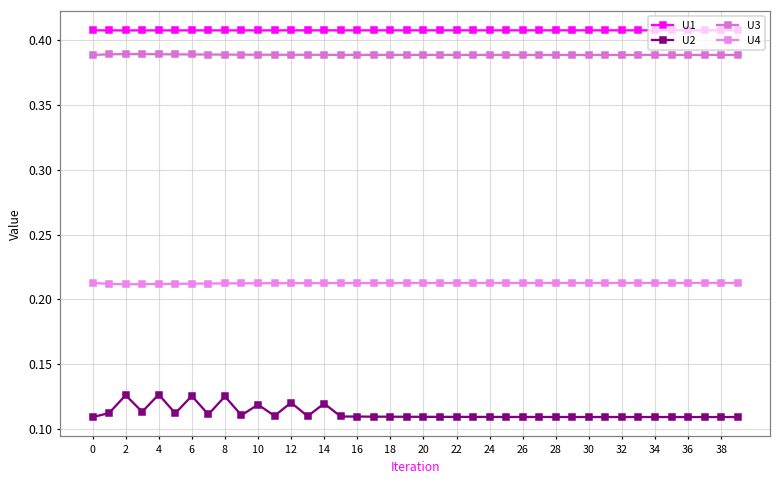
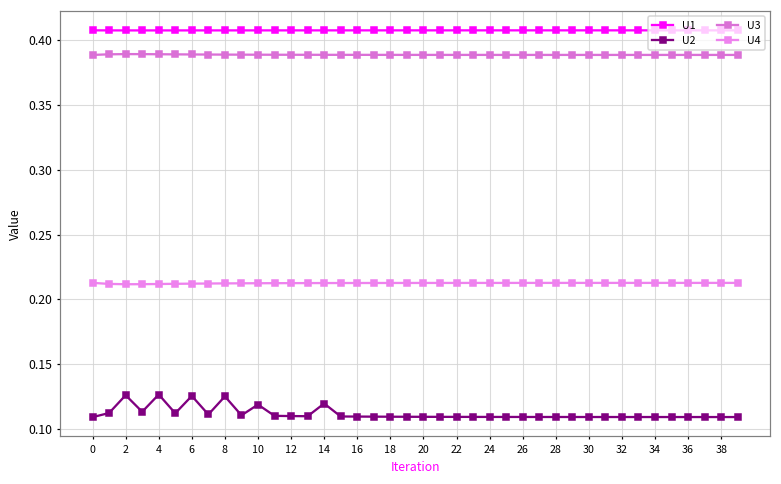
  {
    "U1": {
      "0": 0.408,
      "2": 0.408,
      "4": 0.408,
      "6": 0.408,
      "8": 0.408,
      "10": 0.408,
      "12": 0.408,
      "14": 0.408,
      "16": 0.408,
      "18": 0.408,
      "20": 0.408,
      "22": 0.408,
      "24": 0.408,
      "26": 0.408,
      "28": 0.408,
      "30": 0.408,
      "32": 0.408
    },
    "U2": {
      "0": 0.109,
      "2": 0.126,
      "4": 0.126,
      "6": 0.125,
      "8": 0.125,
      "10": 0.119,
-     "12": 0.120,
+     "12": 0.110,
      "14": 0.119,
      "16": 0.109,
      "18": 0.109,
      "20": 0.109,
      "22": 0.109,
      "24": 0.109,
      "26": 0.109,
      "28": 0.109,
      "30": 0.109,
      "32": 0.109,
      "34": 0.109,
      "36": 0.109,
      "38": 0.109
    }
  }
